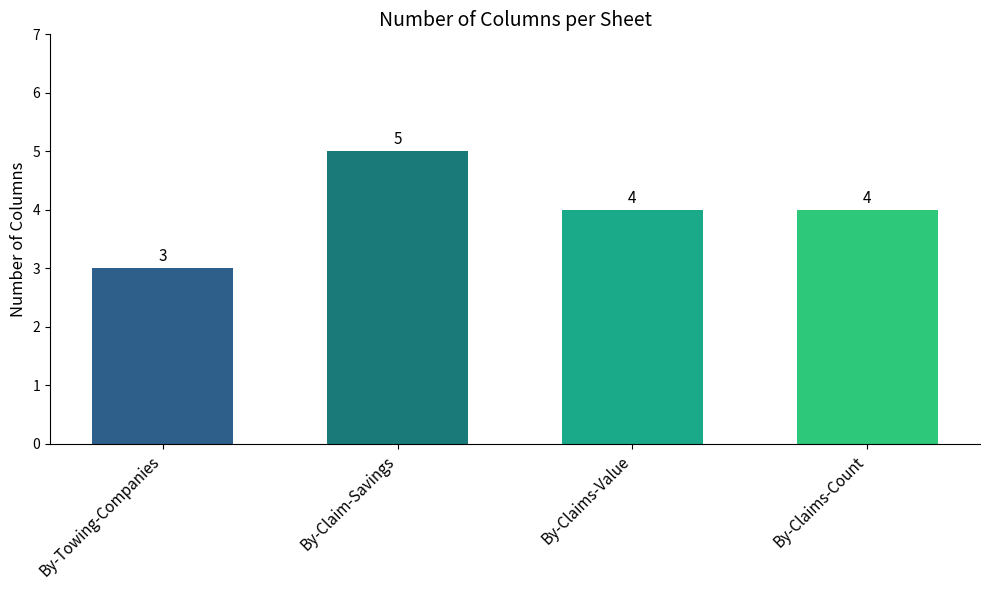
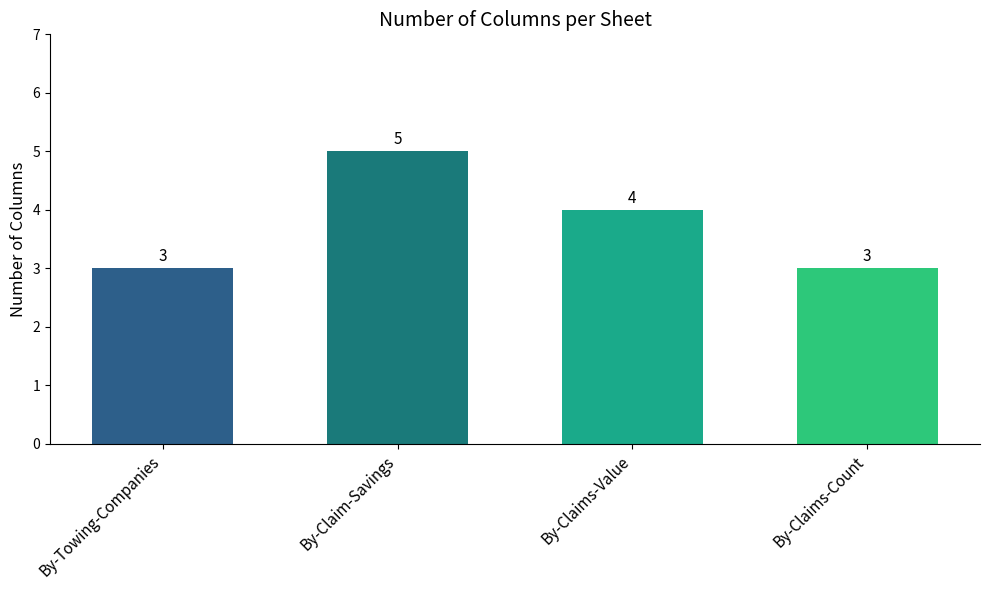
  {
    "By-Towing-Companies": 3,
    "By-Claim-Savings": 5,
    "By-Claims-Value": 4,
-   "By-Claims-Count": 4
+   "By-Claims-Count": 3
  }
